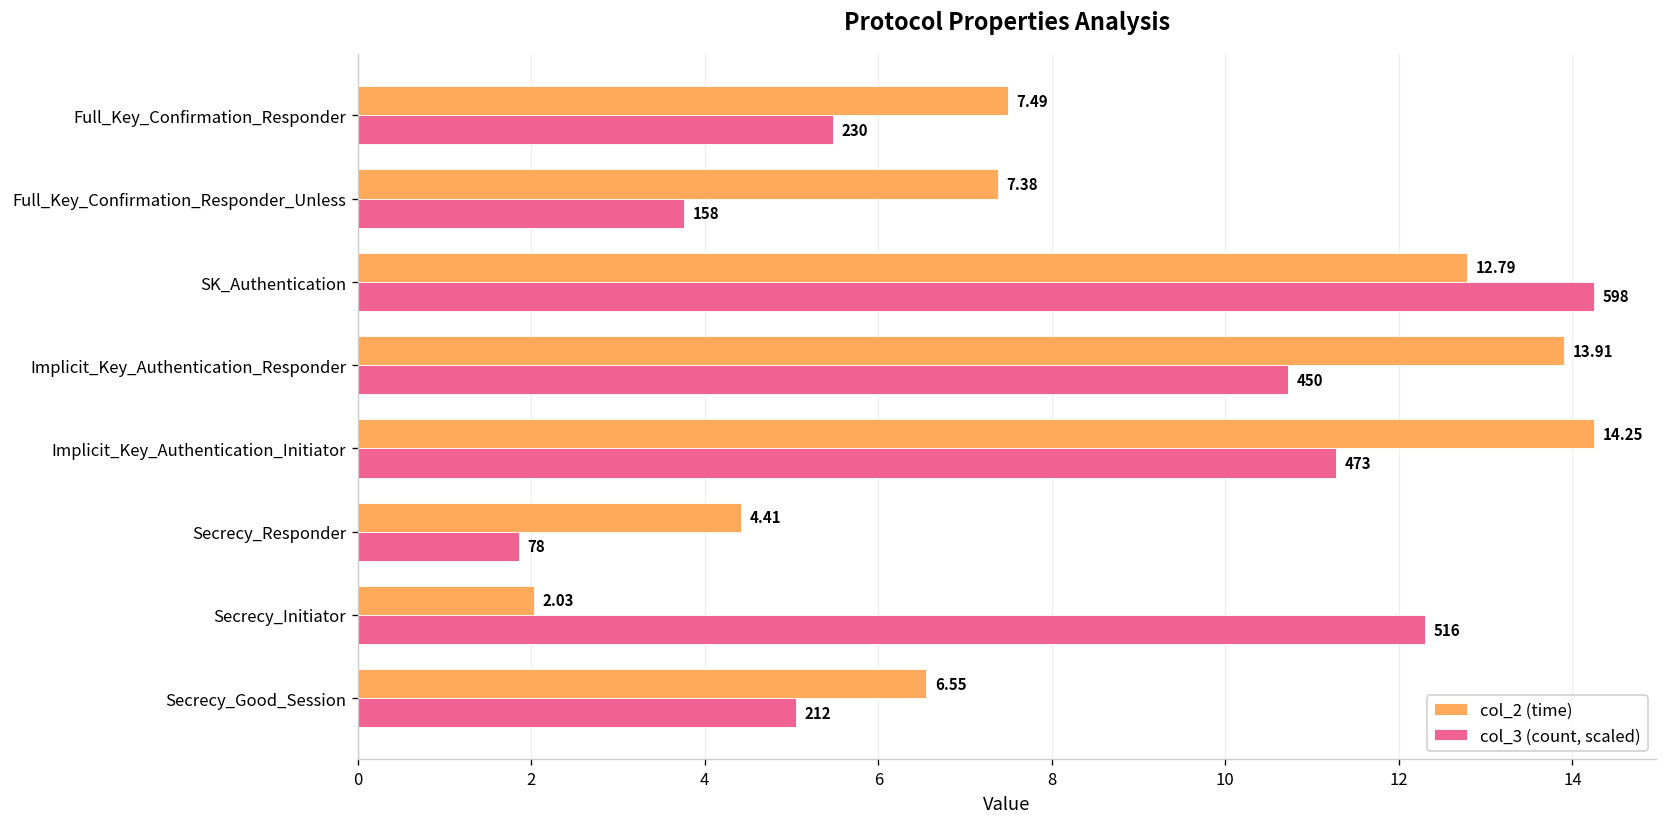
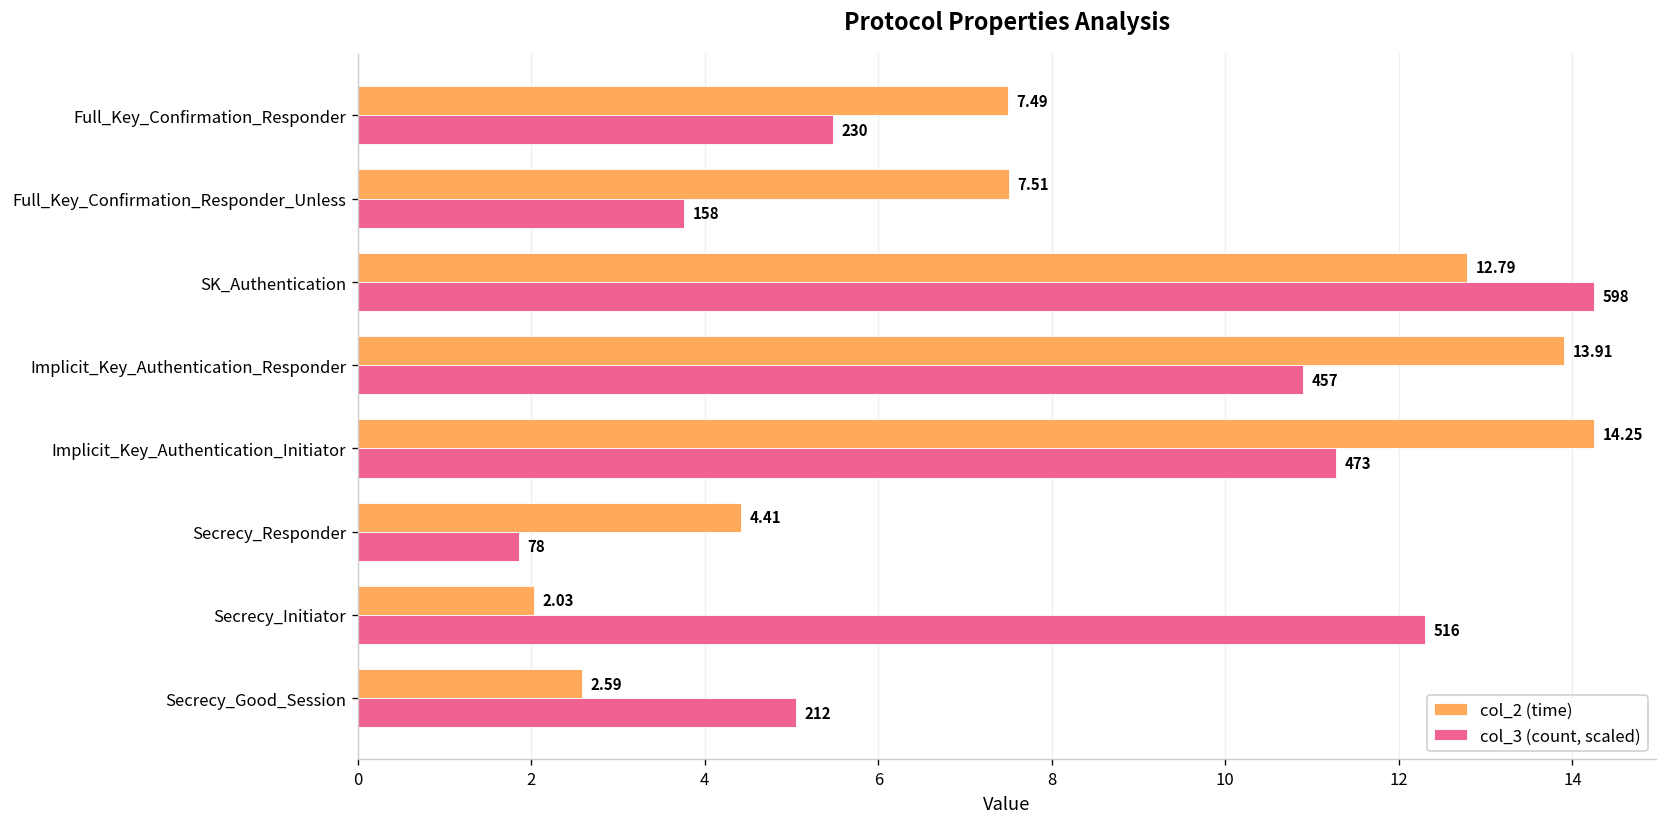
  {
    "col_2 (time)": {
      "Full_Key_Confirmation_Responder": 7.49,
-     "Full_Key_Confirmation_Responder_Unless": 7.38,
+     "Full_Key_Confirmation_Responder_Unless": 7.51,
      "SK_Authentication": 12.79,
      "Implicit_Key_Authentication_Responder": 13.91,
      "Implicit_Key_Authentication_Initiator": 14.25,
      "Secrecy_Responder": 4.41,
      "Secrecy_Initiator": 2.03,
-     "Secrecy_Good_Session": 6.55
+     "Secrecy_Good_Session": 2.59
    },
    "col_3 (count, scaled)": {
-     "Implicit_Key_Authentication_Responder": 450
+     "Implicit_Key_Authentication_Responder": 457
    }
  }
